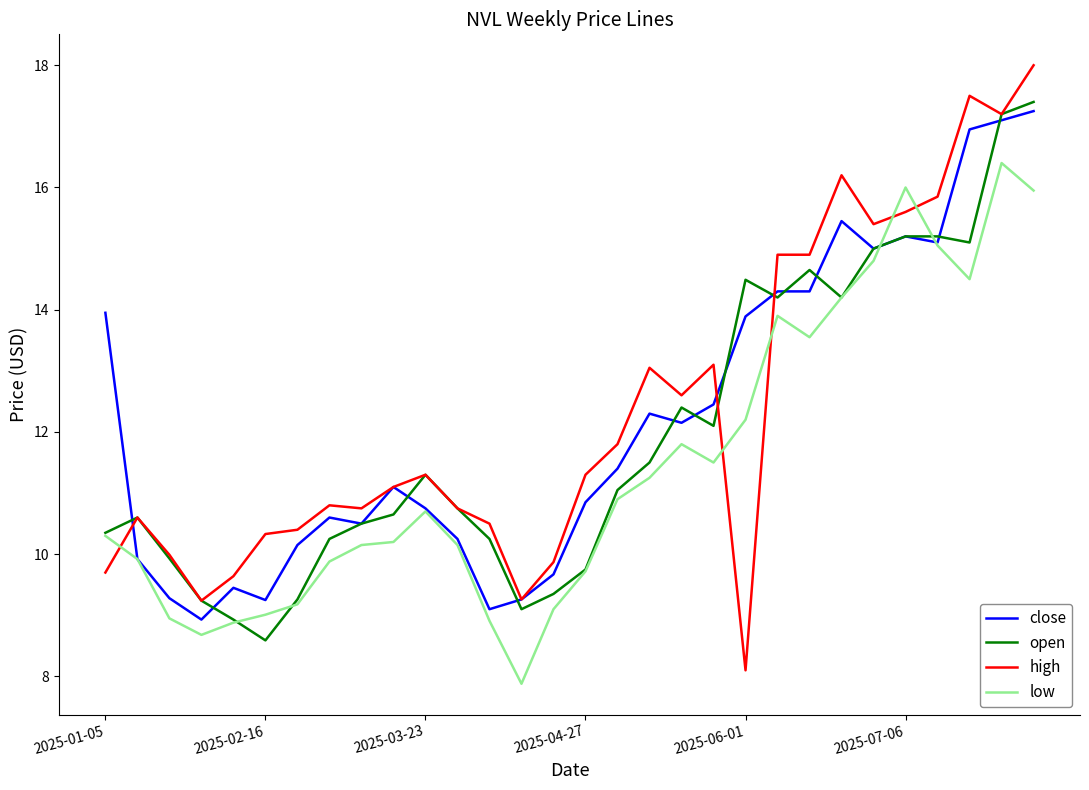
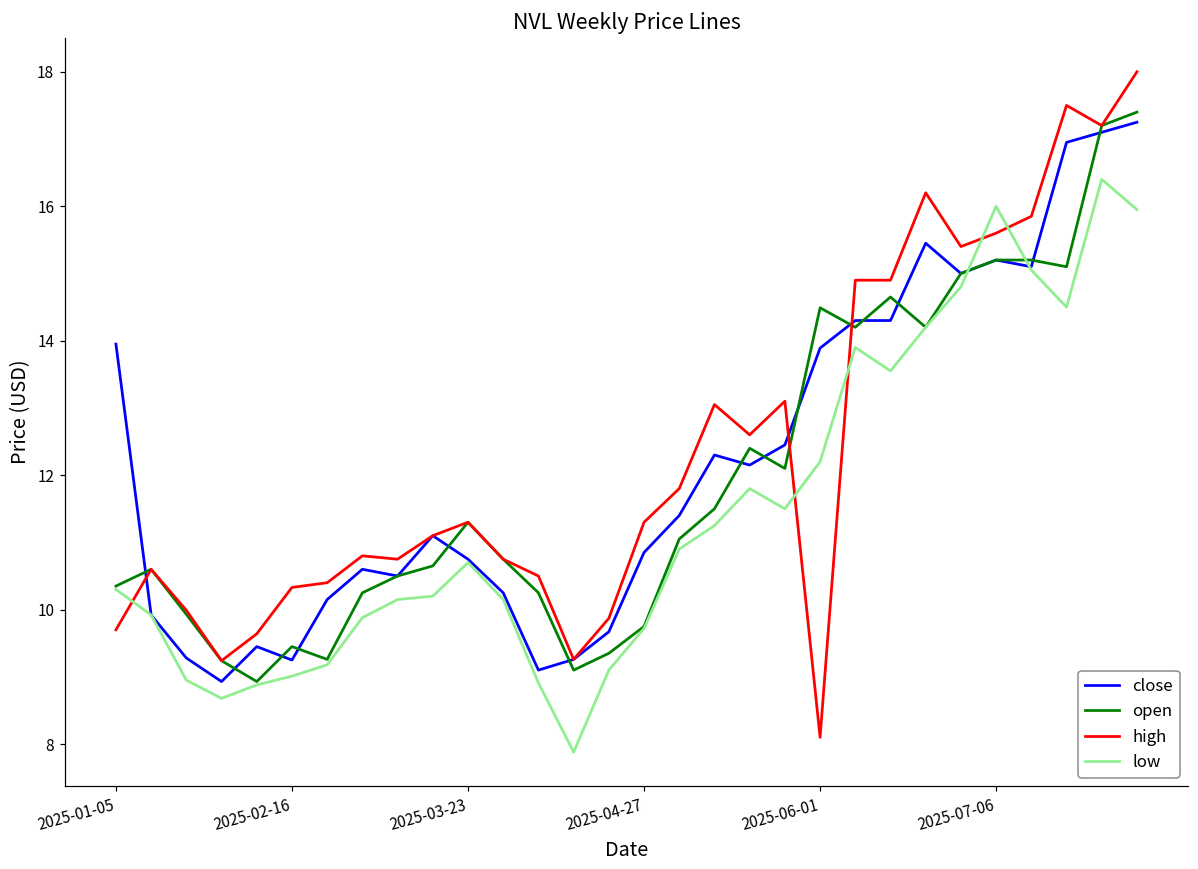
  {
    "close": {
      "2025-01-05": 14.0,
      "2025-02-16": 9.3,
      "2025-03-23": 10.8,
      "2025-04-27": 10.9,
      "2025-06-01": 13.9
    },
    "open": {
      "2025-01-05": 10.4,
-     "2025-02-16": 8.6,
+     "2025-02-16": 9.5,
      "2025-06-01": 14.5
    },
    "high": {
      "2025-01-05": 9.7,
      "2025-02-16": 10.3,
      "2025-04-27": 11.3,
      "2025-06-01": 8.1,
      "2025-07-06": 15.6
    },
    "low": {
      "2025-01-05": 10.3,
      "2025-02-16": 9.0,
      "2025-03-23": 10.7,
      "2025-06-01": 12.2,
      "2025-07-06": 16.0
    }
  }
